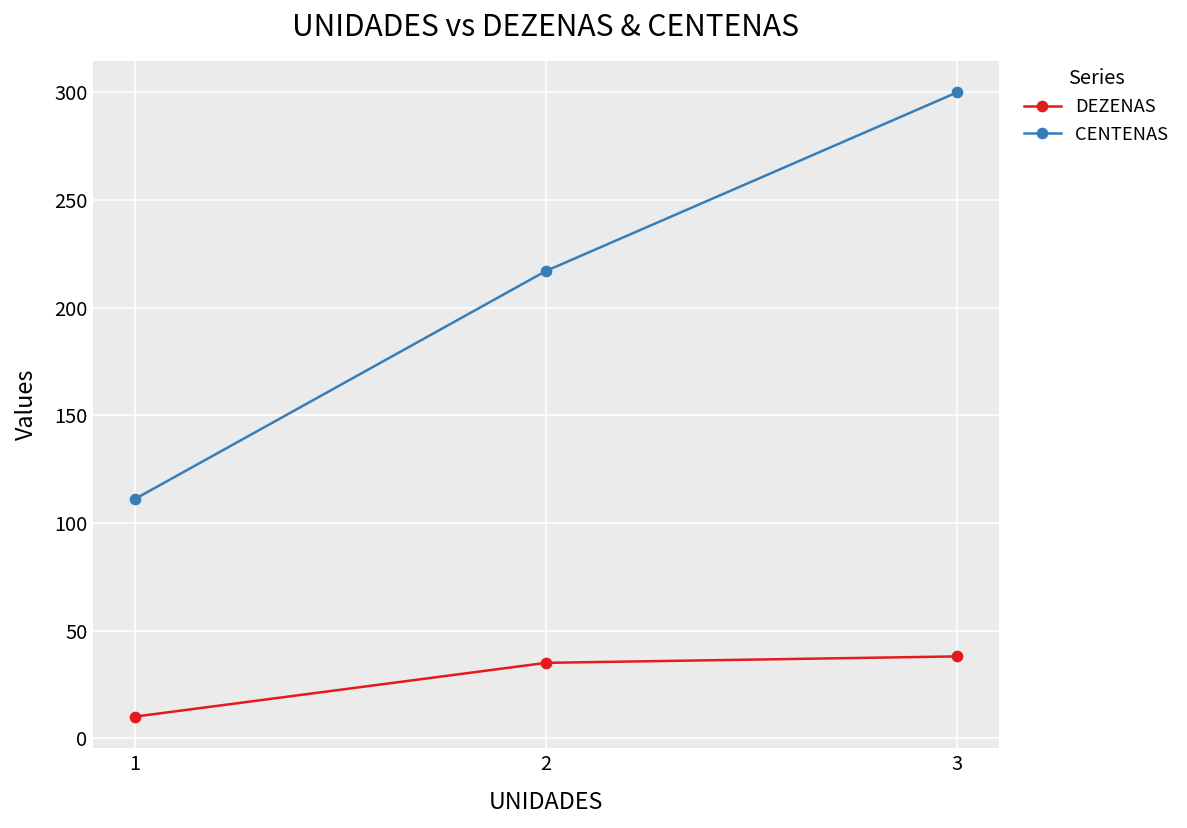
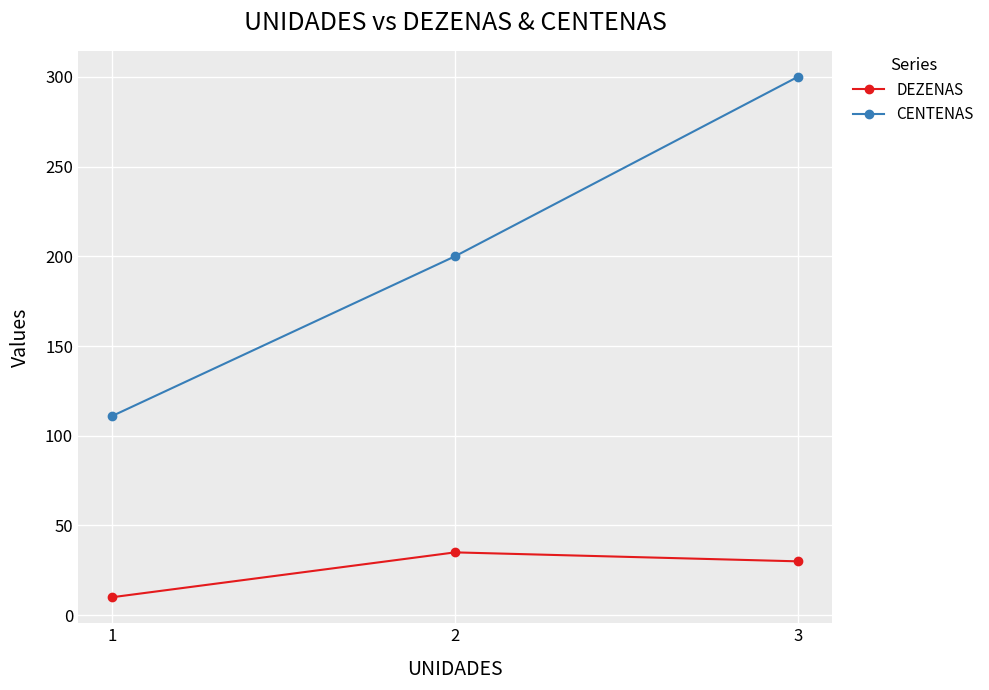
  {
    "DEZENAS": {
      "1": 10,
      "2": 35,
-     "3": 38
+     "3": 30
    },
    "CENTENAS": {
      "1": 111,
-     "2": 217,
+     "2": 200,
      "3": 300
    }
  }
